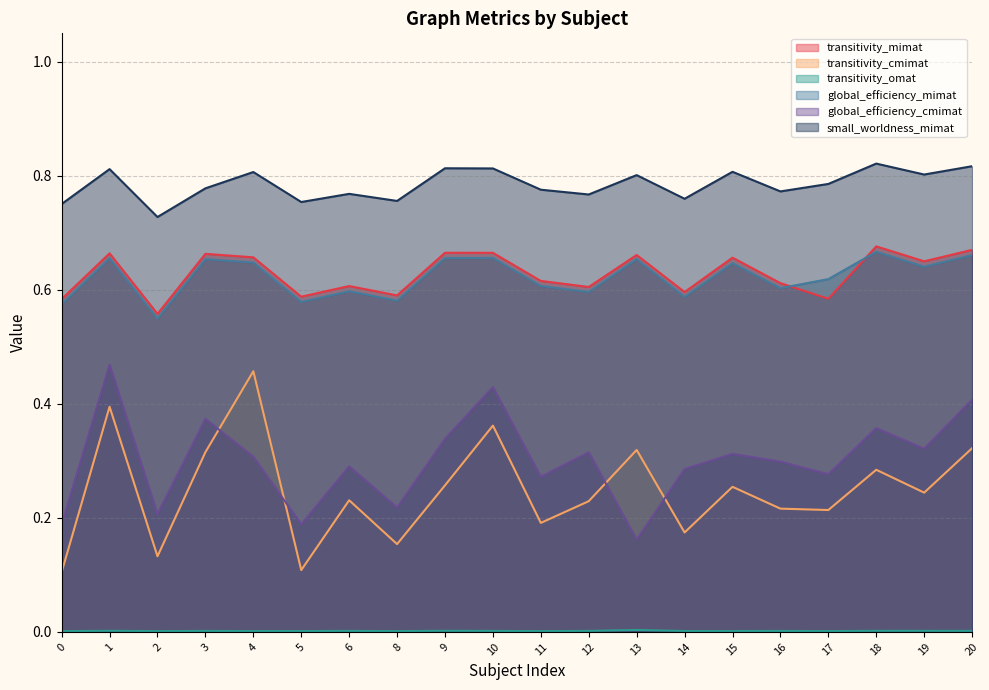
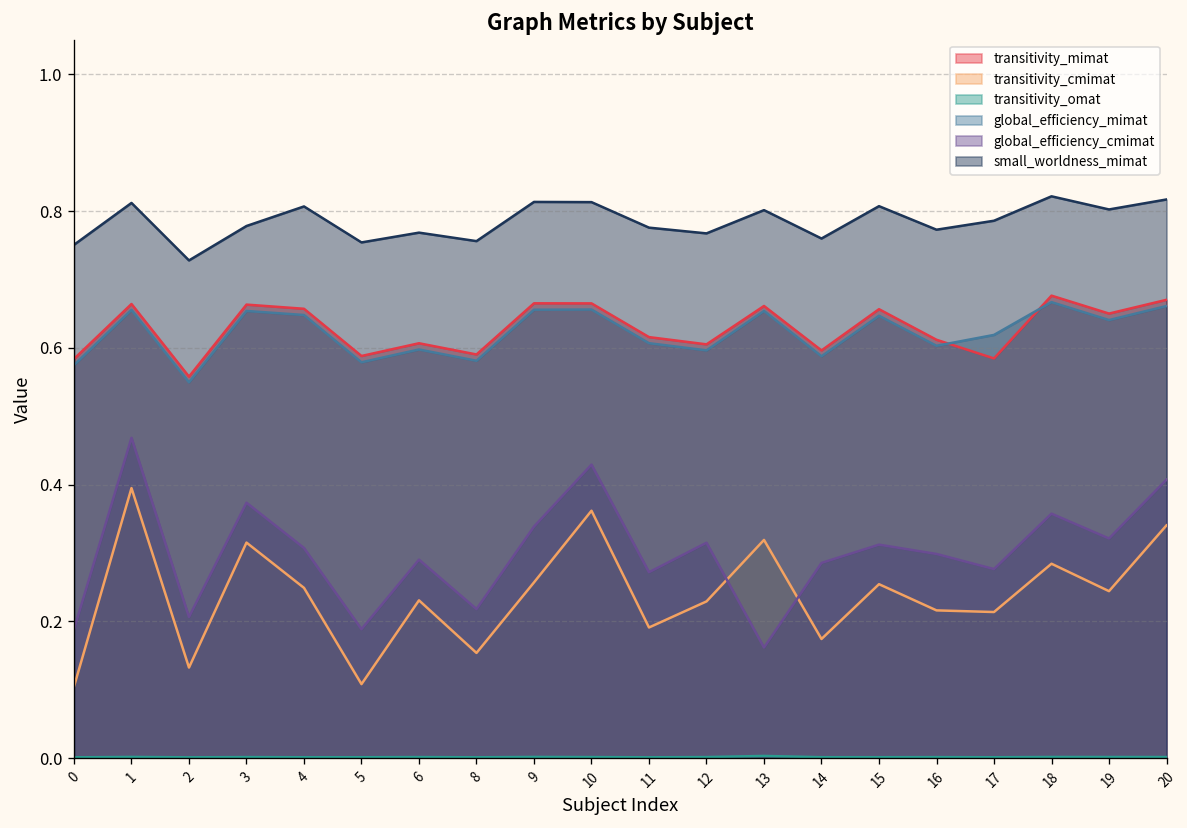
  {
    "transitivity_mimat": {
      "0": 0.58,
      "1": 0.66,
      "2": 0.56,
      "3": 0.66,
      "4": 0.66,
      "5": 0.59,
      "6": 0.61,
      "8": 0.59,
      "9": 0.67,
      "10": 0.67,
      "11": 0.62,
      "12": 0.61,
      "13": 0.66,
      "14": 0.60,
      "15": 0.66,
      "16": 0.61,
      "17": 0.58,
      "18": 0.68,
      "19": 0.65,
      "20": 0.67
    },
    "transitivity_cmimat": {
      "0": 0.10,
      "1": 0.40,
      "2": 0.13,
      "3": 0.32,
-     "4": 0.46,
+     "4": 0.25,
      "5": 0.11,
      "6": 0.23,
      "8": 0.15,
      "9": 0.26,
      "10": 0.36,
      "11": 0.19,
      "12": 0.23,
      "13": 0.32,
      "14": 0.17,
      "15": 0.25,
      "16": 0.22,
      "17": 0.21,
      "18": 0.28,
      "19": 0.24,
-     "20": 0.32
+     "20": 0.34
    },
    "small_worldness_mimat": {
      "0": 0.75,
      "1": 0.81,
      "2": 0.73,
      "3": 0.78,
      "4": 0.81,
      "5": 0.75,
      "6": 0.77,
      "8": 0.76,
      "9": 0.81,
      "10": 0.81,
      "11": 0.78,
      "12": 0.77,
      "13": 0.80,
      "14": 0.76,
      "15": 0.81,
      "16": 0.77,
      "17": 0.79,
      "18": 0.82,
      "19": 0.80,
      "20": 0.82
    }
  }
